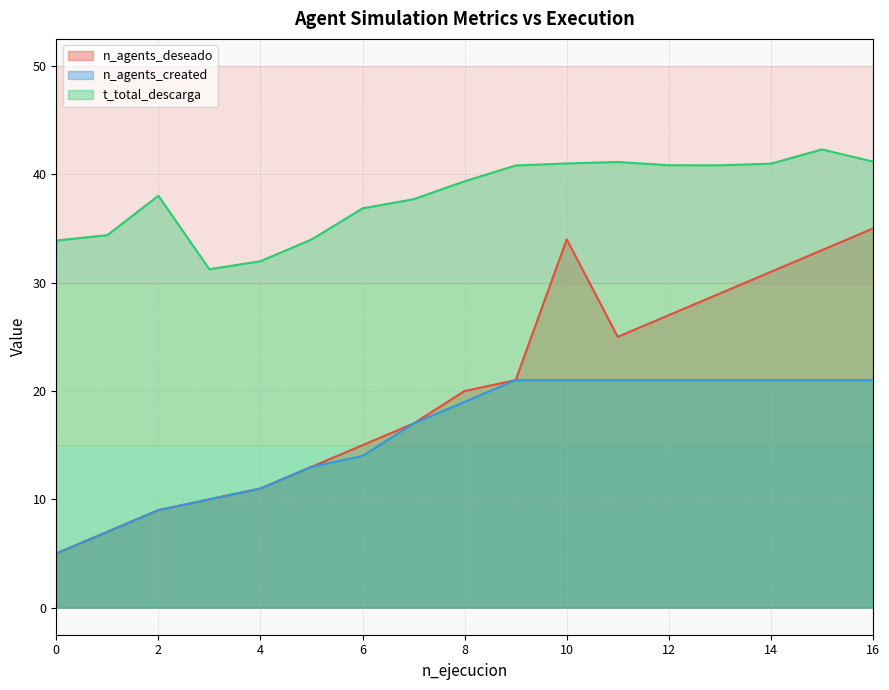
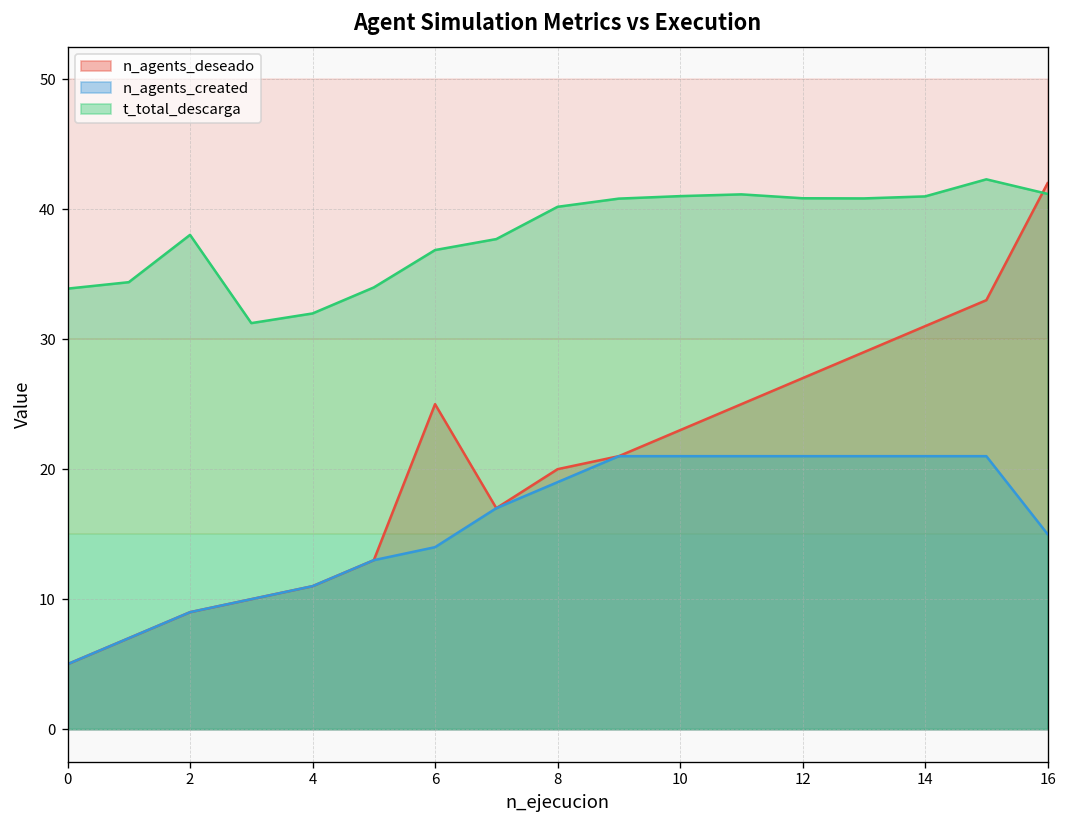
  {
    "n_agents_deseado": {
-     "6": 15,
+     "6": 25,
      "8": 20,
-     "10": 34,
+     "10": 23,
      "12": 27,
      "14": 31,
-     "16": 35
+     "16": 42
    },
    "n_agents_created": {
      "6": 14,
      "8": 19,
      "10": 21,
      "12": 21,
      "14": 21,
-     "16": 21
+     "16": 15
    },
    "t_total_descarga": {
      "0": 33.9,
      "2": 38.0,
      "4": 32.0,
      "6": 36.9,
-     "8": 39.4,
+     "8": 40.2,
      "10": 41.0,
      "12": 40.8,
      "14": 41.0,
      "16": 41.2
    }
  }
